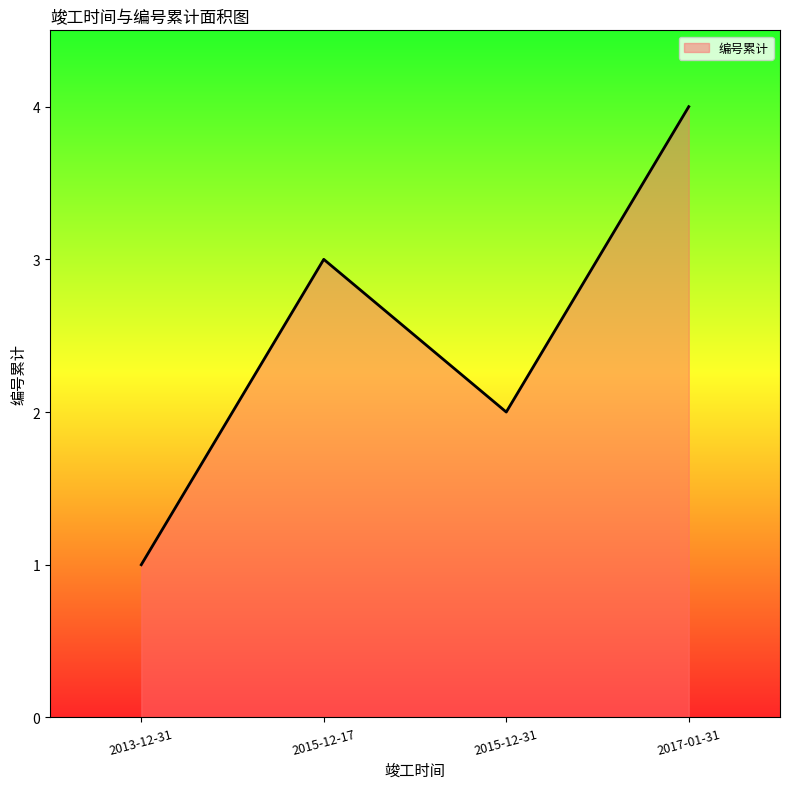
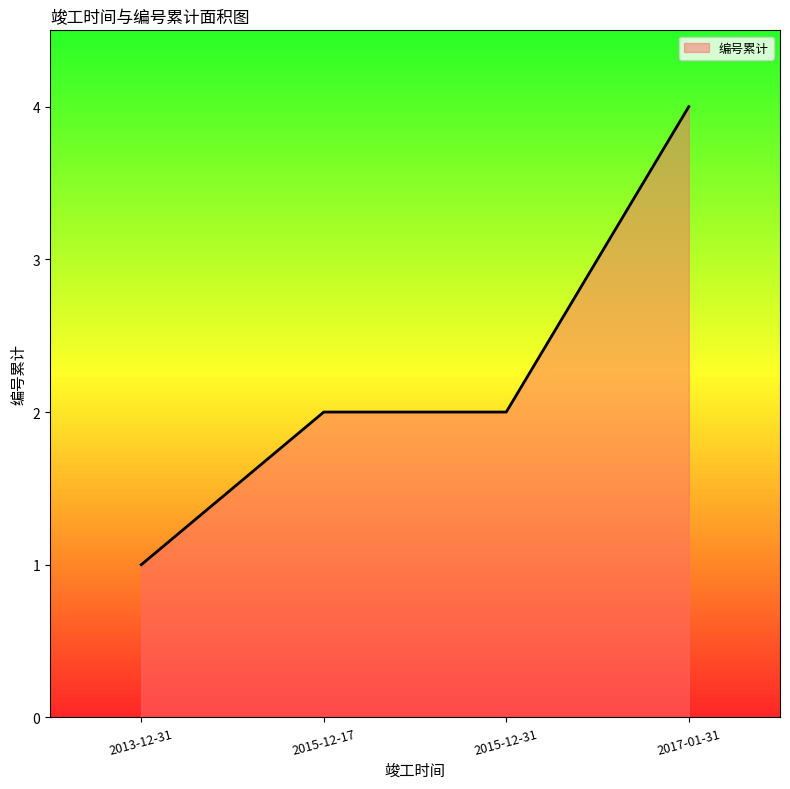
  {
    "2013-12-31": 1,
-   "2015-12-17": 3,
+   "2015-12-17": 2,
    "2015-12-31": 2,
    "2017-01-31": 4
  }
